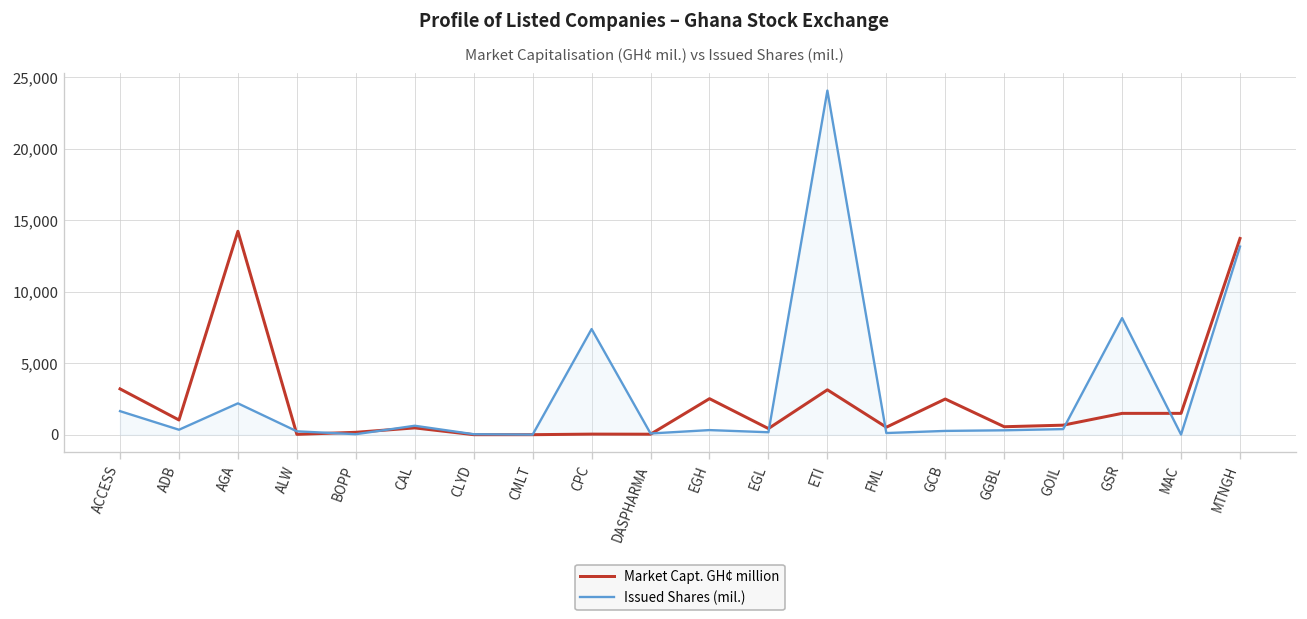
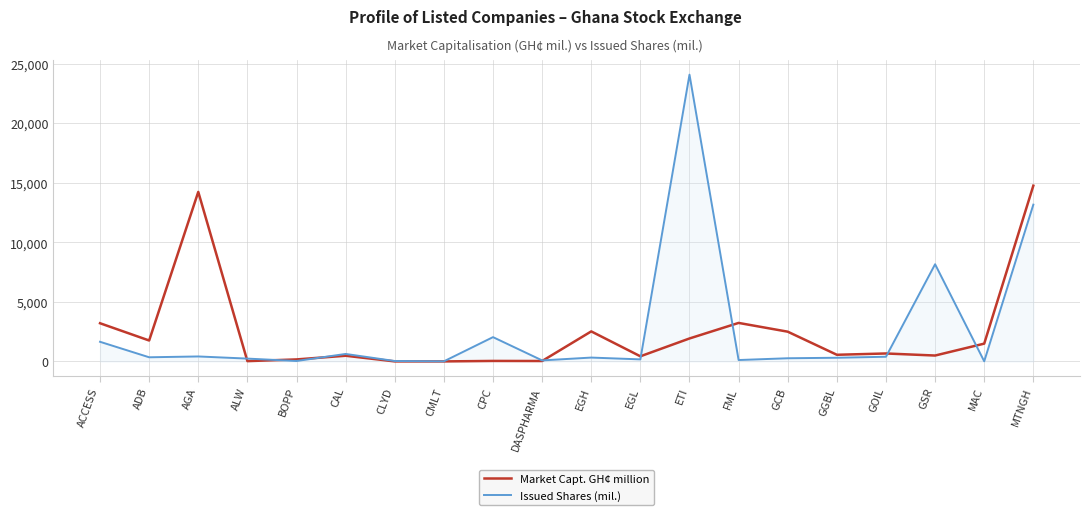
  {
    "Market Capt. GH¢ million": {
      "ACCESS": "3,200",
-     "ADB": "1,000",
+     "ADB": "1,800",
      "AGA": "14,200",
      "CPC": "0",
      "EGH": "2,500",
      "EGL": "400",
-     "ETI": "3,100",
-     "FML": "500",
+     "ETI": "1,900",
+     "FML": "3,200",
      "GCB": "2,500",
      "GGBL": "600",
      "GOIL": "700",
-     "GSR": "1,500",
+     "GSR": "500",
      "MAC": "1,500",
-     "MTNGH": "13,700"
+     "MTNGH": "14,700"
    },
    "Issued Shares (mil.)": {
      "ACCESS": "1,600",
      "ADB": "300",
-     "AGA": "2,200",
-     "CPC": "7,400",
+     "AGA": "400",
+     "CPC": "2,000",
      "EGH": "300",
      "EGL": "200",
      "ETI": "24,100",
      "FML": "100",
      "GCB": "300",
      "GGBL": "300",
      "GOIL": "400",
      "GSR": "8,200",
      "MAC": "0",
      "MTNGH": "13,200"
    }
  }
